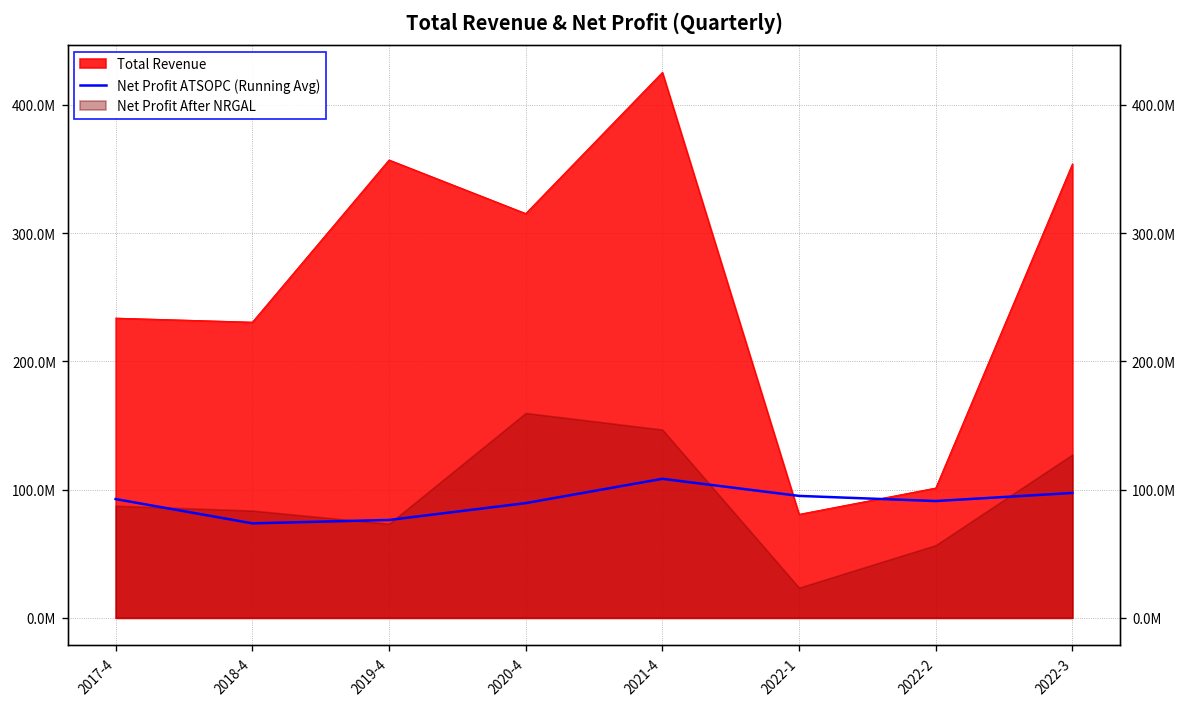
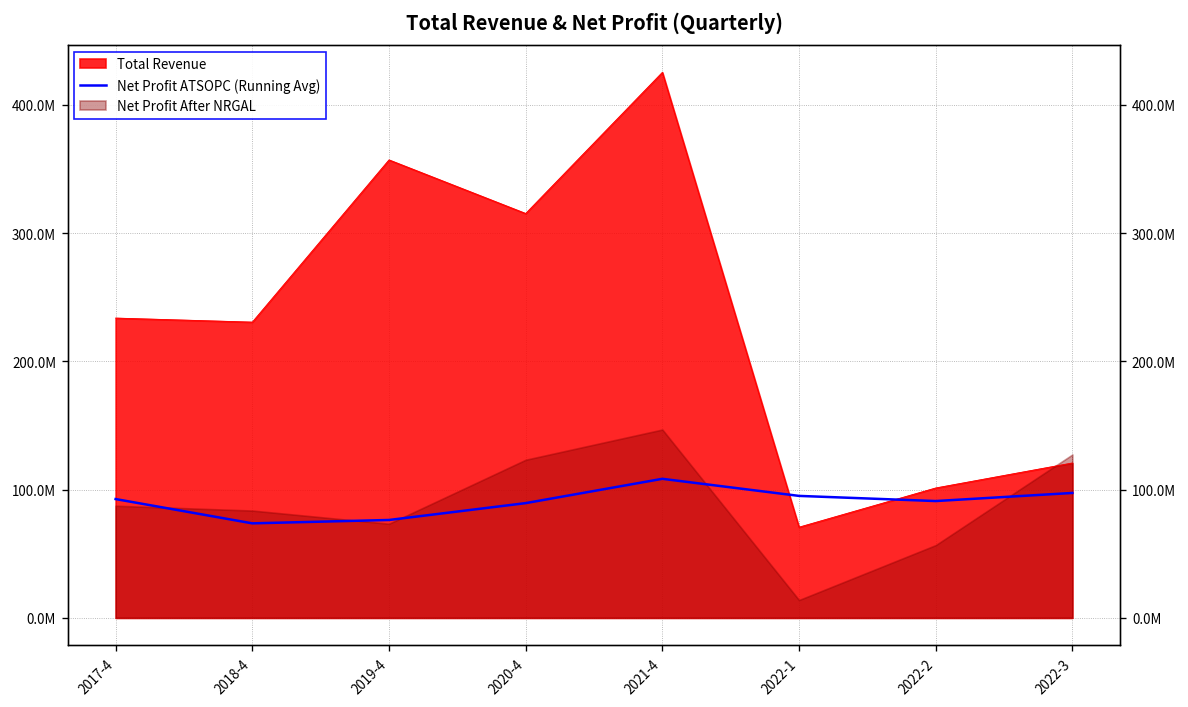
  {
    "Total Revenue": {
      "2017-4": 234000000,
      "2018-4": 231000000,
      "2019-4": 357000000,
      "2020-4": 315000000,
      "2021-4": 425000000,
-     "2022-1": 81000000,
+     "2022-1": 71000000,
      "2022-2": 101000000,
-     "2022-3": 354000000
+     "2022-3": 121000000
    },
    "Net Profit ATSOPC (Running Avg)": {
      "2017-4": 93000000,
      "2018-4": 74000000,
      "2019-4": 76000000,
      "2020-4": 89000000,
      "2021-4": 108000000,
      "2022-1": 95000000,
      "2022-2": 91000000,
      "2022-3": 97000000
    },
    "Net Profit After NRGAL": {
      "2017-4": 87000000,
      "2018-4": 84000000,
      "2019-4": 73000000,
-     "2020-4": 160000000,
+     "2020-4": 123000000,
      "2021-4": 147000000,
-     "2022-1": 24000000,
+     "2022-1": 14000000,
      "2022-2": 57000000,
      "2022-3": 127000000
    }
  }
